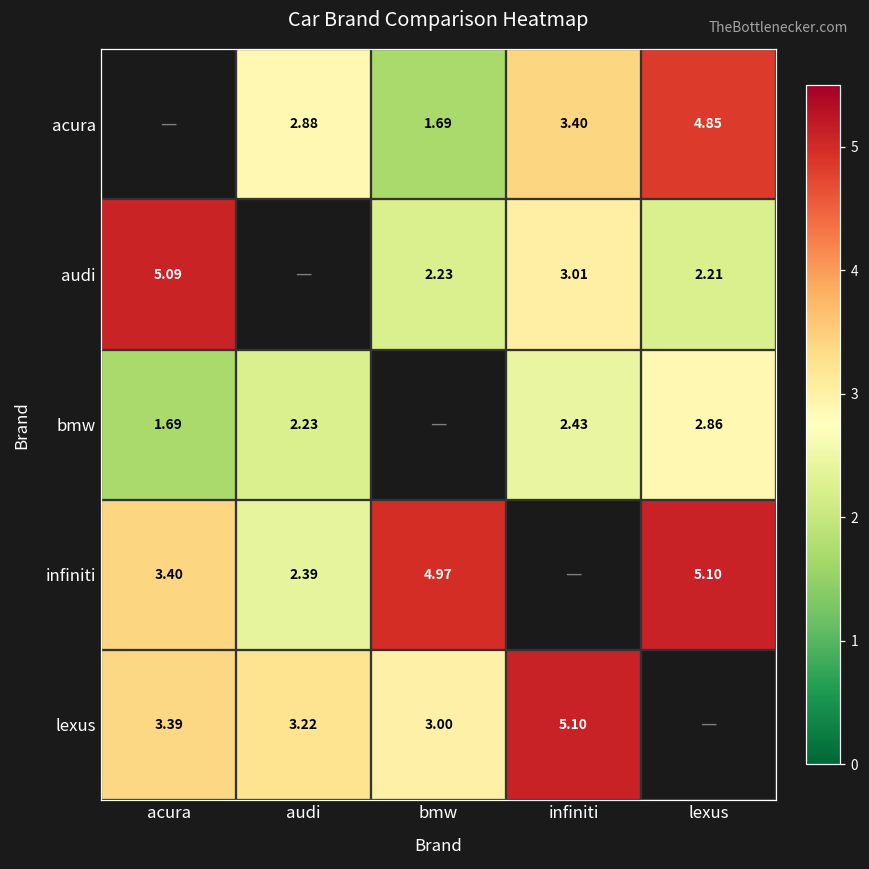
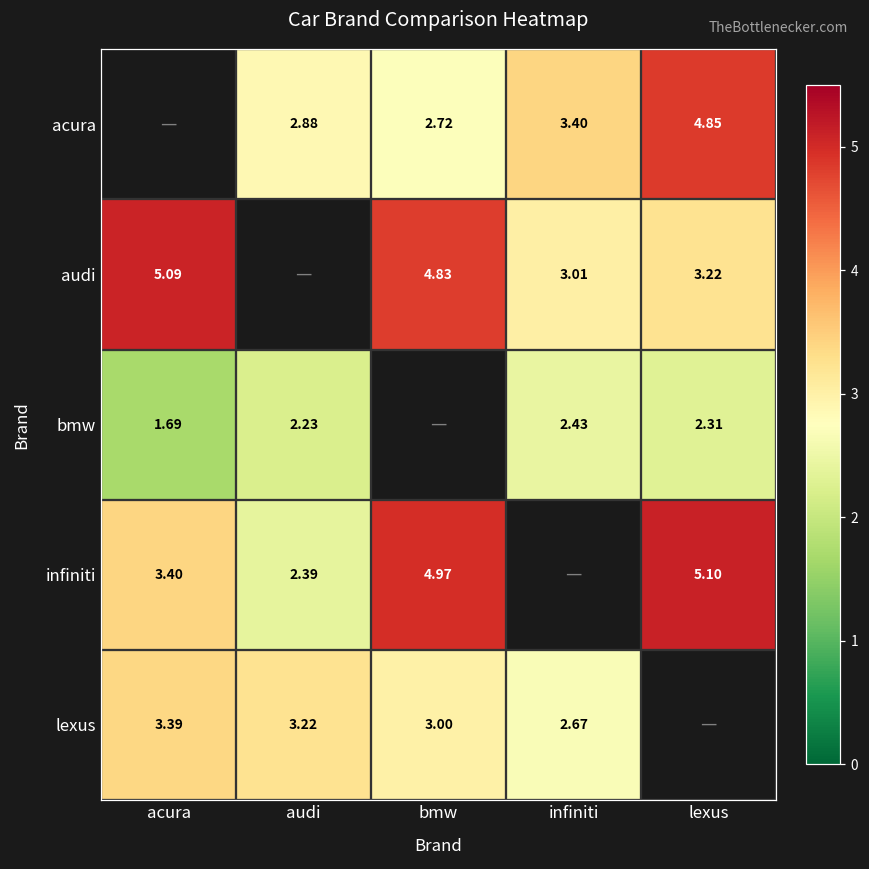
  {
    "acura": {
      "audi": 2.88,
-     "bmw": 1.69,
+     "bmw": 2.72,
      "infiniti": 3.40,
      "lexus": 4.85
    },
    "audi": {
      "acura": 5.09,
-     "bmw": 2.23,
+     "bmw": 4.83,
      "infiniti": 3.01,
-     "lexus": 2.21
+     "lexus": 3.22
    },
    "bmw": {
      "acura": 1.69,
      "audi": 2.23,
      "infiniti": 2.43,
-     "lexus": 2.86
+     "lexus": 2.31
    },
    "infiniti": {
      "acura": 3.40,
      "audi": 2.39,
      "bmw": 4.97,
      "lexus": 5.10
    },
    "lexus": {
      "acura": 3.39,
      "audi": 3.22,
      "bmw": 3.00,
-     "infiniti": 5.10
+     "infiniti": 2.67
    }
  }
